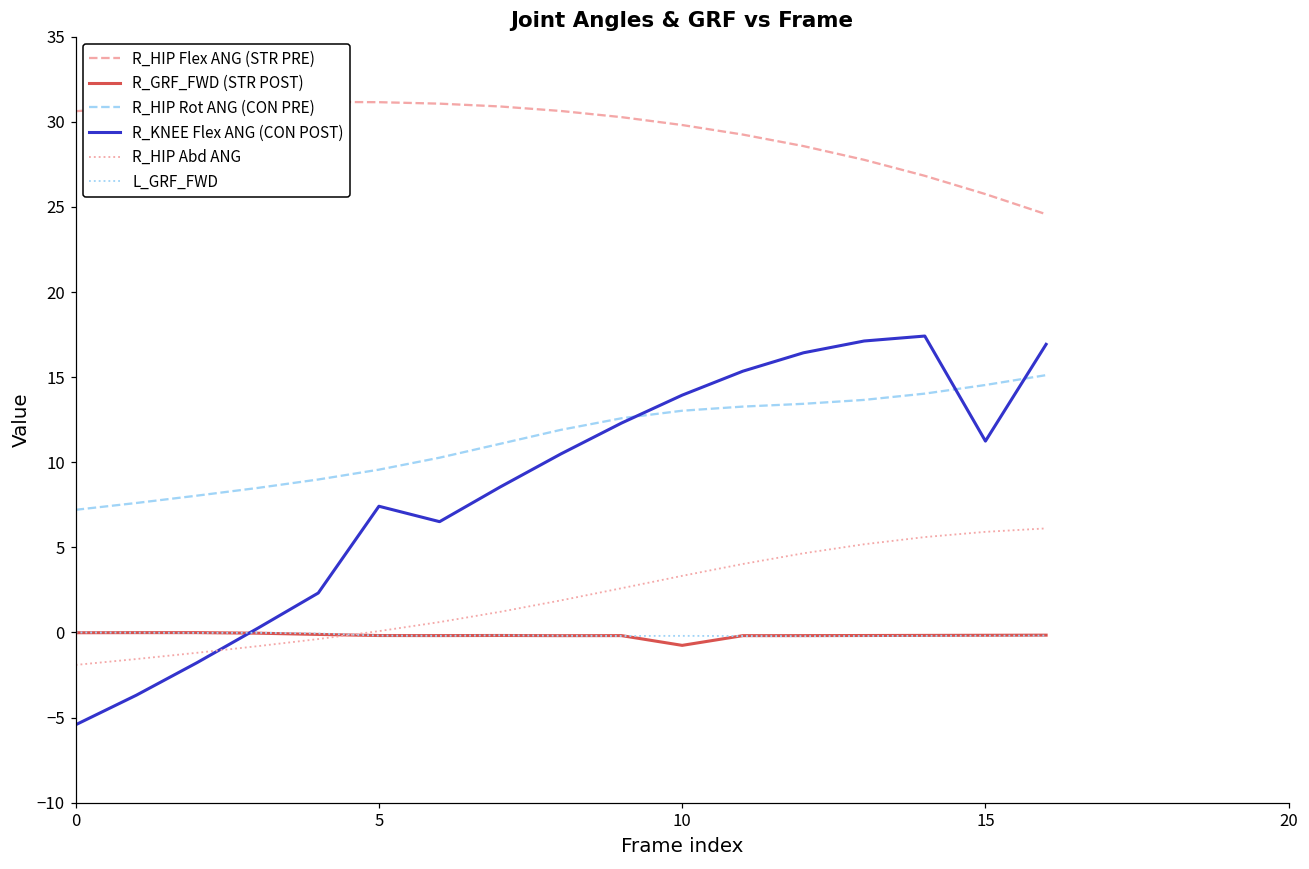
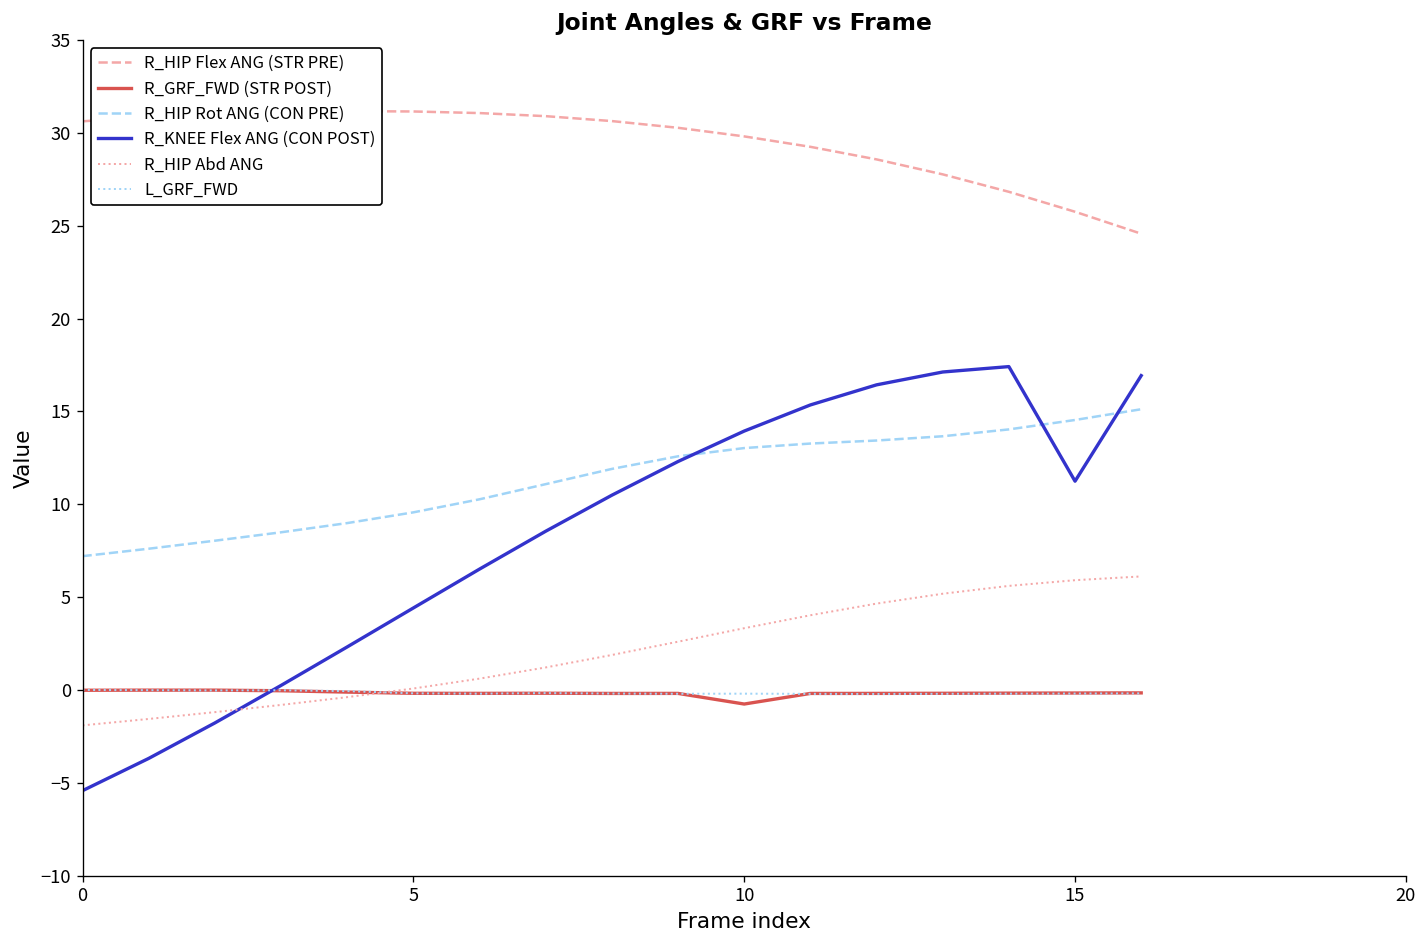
  {
    "R_GRF_FWD (STR POST)": {
      "10": -0.8
    },
    "R_KNEE Flex ANG (CON POST)": {
      "0": -5.4,
-     "5": 7.4,
+     "5": 4.4,
      "10": 13.9,
      "15": 11.2
    }
  }
